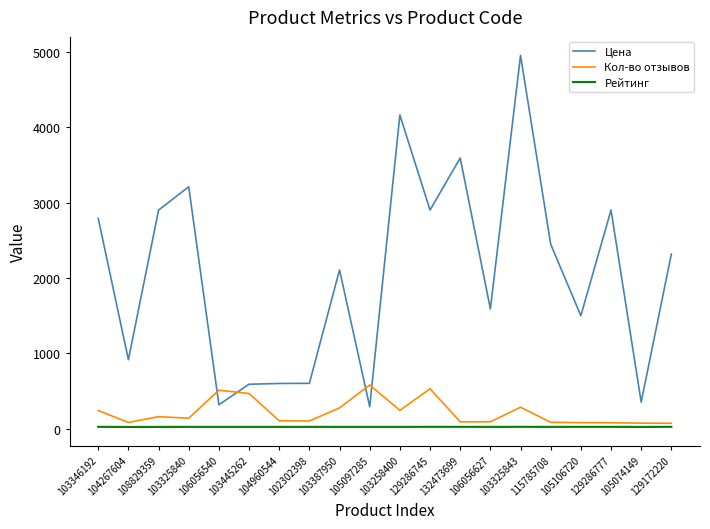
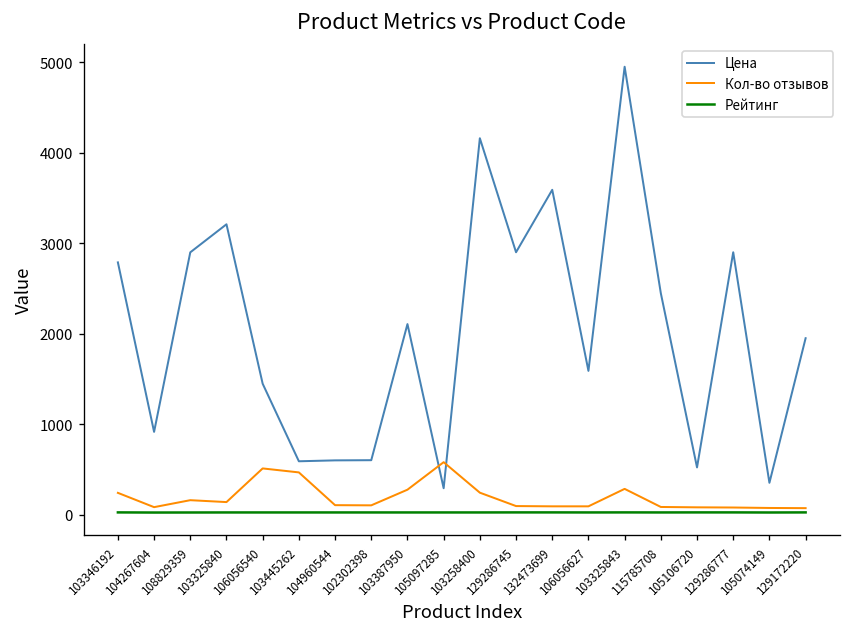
  {
    "Цена": {
      "103346192": 2800,
      "104267604": 900,
      "108829359": 2900,
      "103325840": 3200,
-     "106056540": 300,
+     "106056540": 1400,
      "103445262": 600,
      "104960544": 600,
      "102302398": 600,
      "103387950": 2100,
      "105097285": 300,
      "103258400": 4200,
      "129286745": 2900,
      "132473699": 3600,
      "106056627": 1600,
      "103325843": 5000,
      "115785708": 2400,
-     "105106720": 1500,
+     "105106720": 500,
      "129286777": 2900,
      "105074149": 400,
-     "129172220": 2300
+     "129172220": 2000
    },
    "Кол-во отзывов": {
      "103346192": 200,
      "104267604": 100,
      "108829359": 200,
      "103325840": 100,
      "106056540": 500,
      "103445262": 500,
      "104960544": 100,
      "102302398": 100,
      "103387950": 300,
      "105097285": 600,
      "103258400": 200,
-     "129286745": 500,
+     "129286745": 100,
      "132473699": 100,
      "106056627": 100,
      "103325843": 300,
      "115785708": 100,
      "105106720": 100,
      "129286777": 100,
      "105074149": 100,
      "129172220": 100
    },
    "Рейтинг": {
      "103346192": 0,
      "104267604": 0,
      "108829359": 0,
      "103325840": 0,
      "106056540": 0,
      "103445262": 0,
      "104960544": 0,
      "102302398": 0,
      "103387950": 0,
      "105097285": 0,
      "103258400": 0,
      "129286745": 0,
      "132473699": 0,
      "106056627": 0,
      "103325843": 0,
      "115785708": 0,
      "105106720": 0,
      "129286777": 0,
      "105074149": 0,
      "129172220": 0
    }
  }
